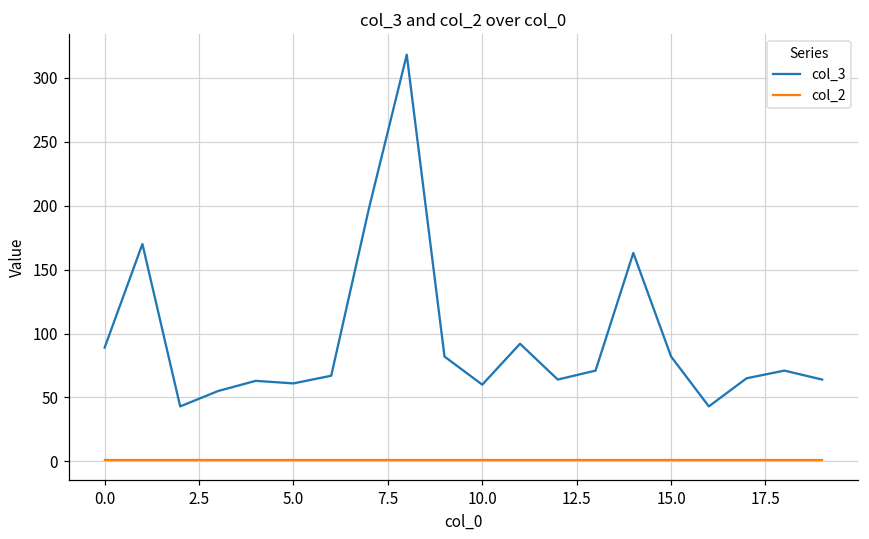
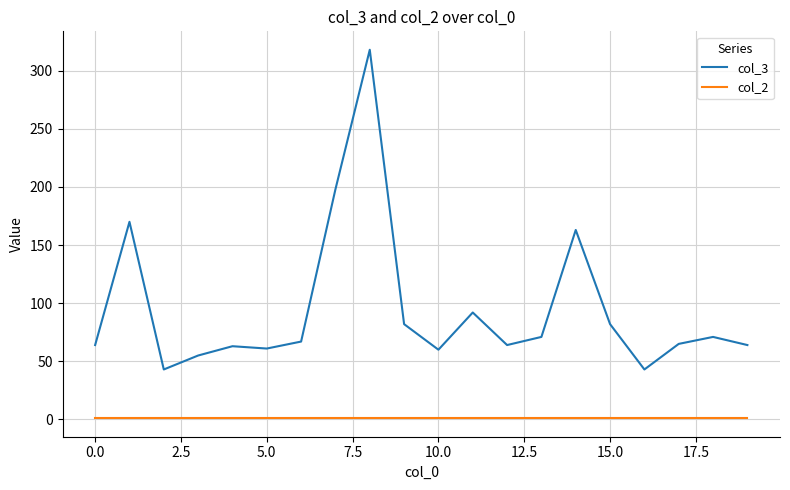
  {
    "col_3": {
-     "0.0": 89,
+     "0.0": 64,
      "5.0": 61,
      "10.0": 60,
      "15.0": 82
    },
    "col_2": {
      "0.0": 1,
      "5.0": 1,
      "10.0": 1,
      "15.0": 1
    }
  }
